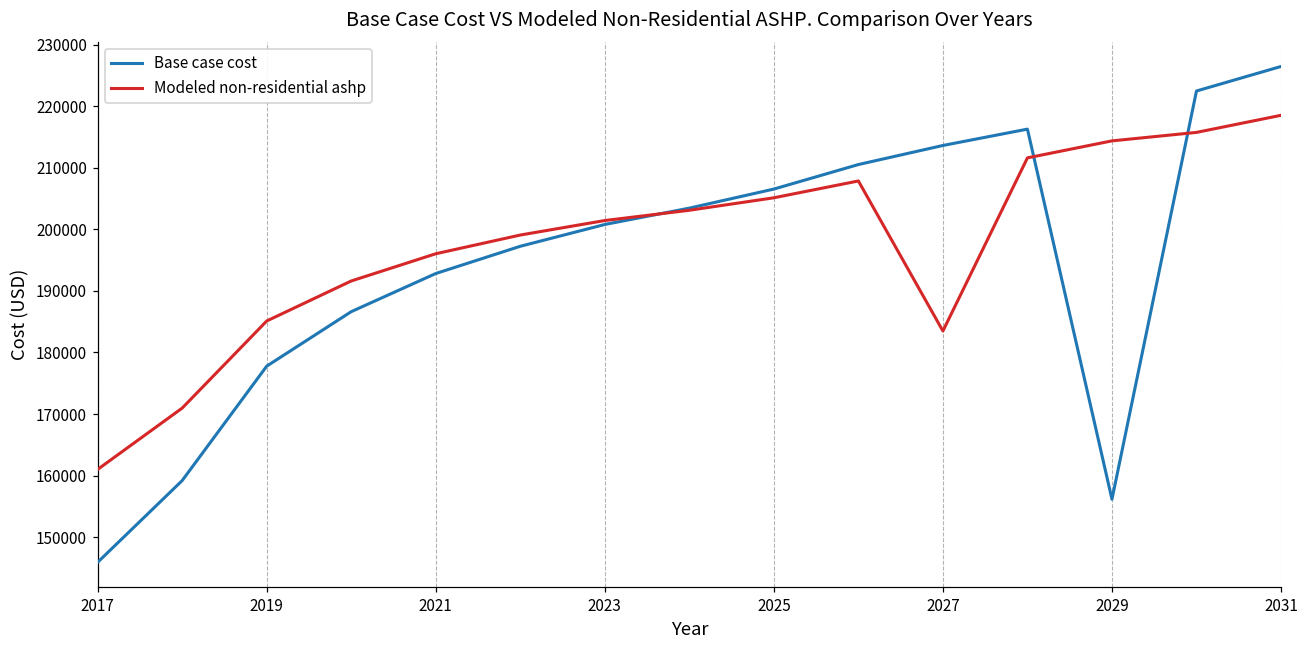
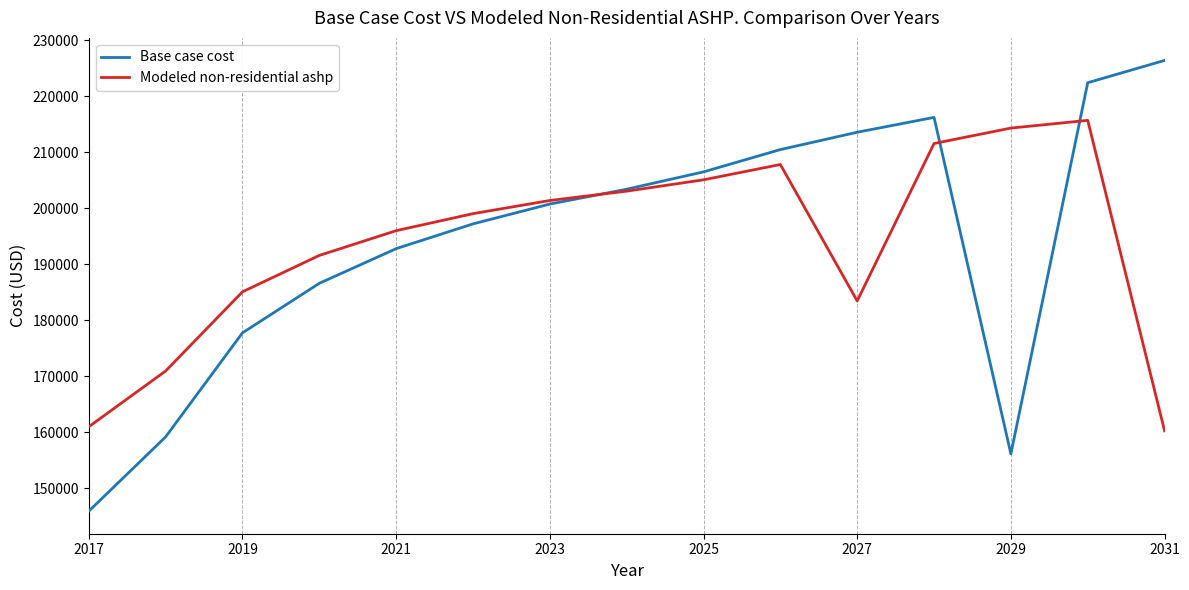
  {
    "Base case cost": {
      "2017": 146000,
      "2019": 178000,
      "2021": 193000,
      "2023": 201000,
      "2025": 207000,
      "2027": 214000,
      "2029": 156000,
      "2031": 226000
    },
    "Modeled non-residential ashp": {
      "2017": 161000,
      "2019": 185000,
      "2021": 196000,
      "2023": 201000,
      "2025": 205000,
      "2027": 183000,
      "2029": 214000,
-     "2031": 219000
+     "2031": 160000
    }
  }
